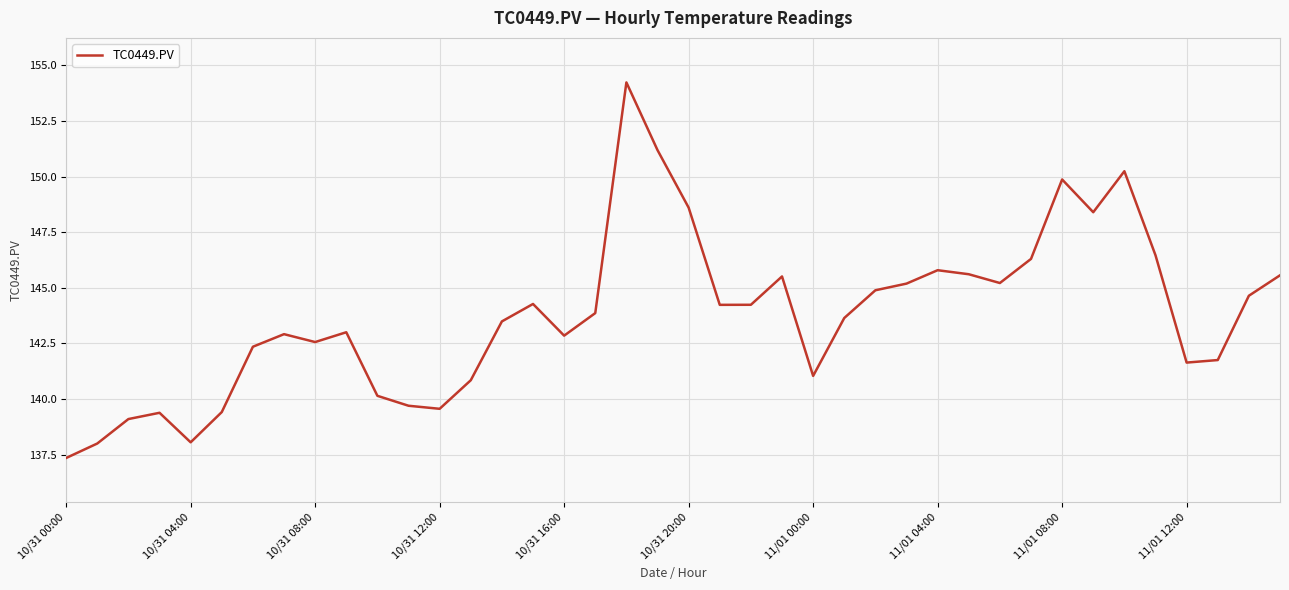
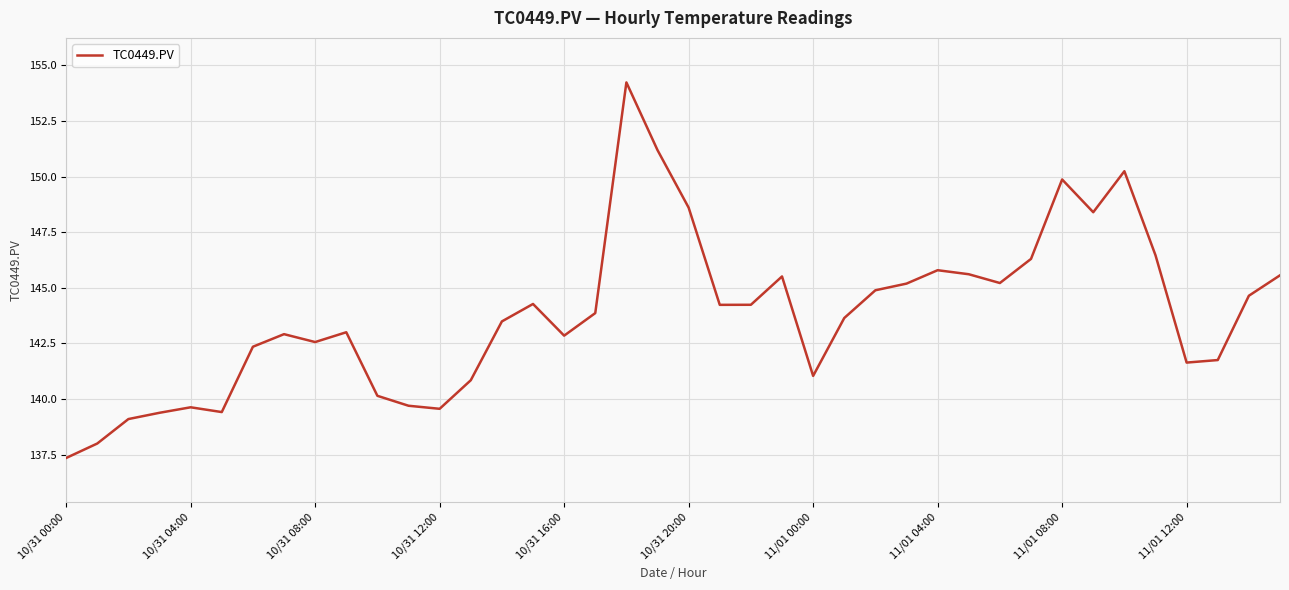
  {
    "10/31 00:00": 137.4,
-   "10/31 04:00": 138.1,
+   "10/31 04:00": 139.6,
    "10/31 08:00": 142.6,
    "10/31 12:00": 139.6,
    "10/31 16:00": 142.9,
    "10/31 20:00": 148.6,
    "11/01 00:00": 141.0,
    "11/01 04:00": 145.8,
    "11/01 08:00": 149.9,
    "11/01 12:00": 141.6
  }
